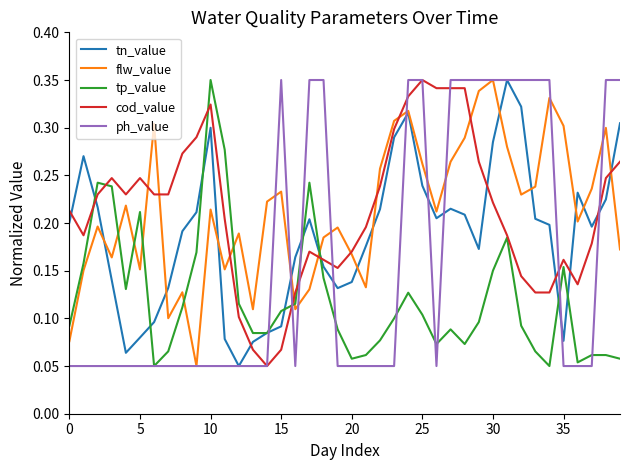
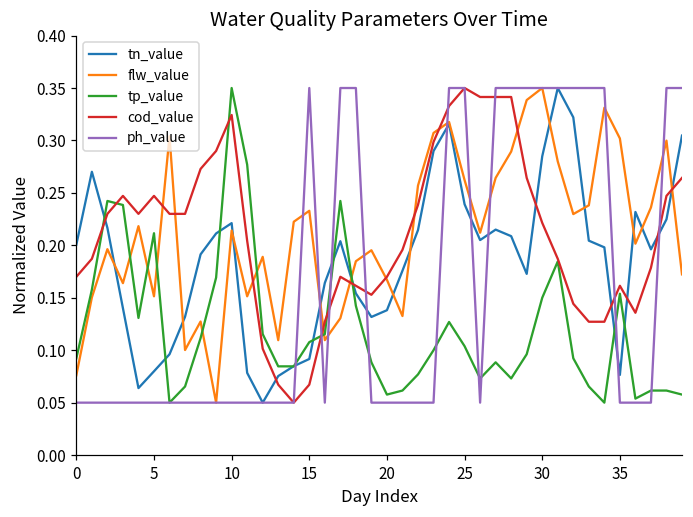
  {
    "tn_value": {
      "0": 0.20,
      "5": 0.08,
-     "10": 0.30,
+     "10": 0.22,
      "15": 0.09,
      "20": 0.14,
      "25": 0.24,
      "30": 0.28,
      "35": 0.08
    },
    "flw_value": {
      "0": 0.08,
      "5": 0.15,
      "10": 0.21,
      "15": 0.23,
      "20": 0.17,
      "25": 0.26,
      "35": 0.30
    },
    "tp_value": {
      "0": 0.09,
      "5": 0.21,
      "10": 0.35,
      "15": 0.11,
      "20": 0.06,
      "25": 0.10,
      "30": 0.15,
      "35": 0.15
    },
    "cod_value": {
-     "0": 0.21,
+     "0": 0.17,
      "5": 0.25,
      "10": 0.32,
      "15": 0.07,
      "20": 0.17,
      "30": 0.22,
      "35": 0.16
    },
    "ph_value": {
      "0": 0.05,
      "5": 0.05,
      "10": 0.05,
      "15": 0.35,
      "20": 0.05,
      "35": 0.05
    }
  }
